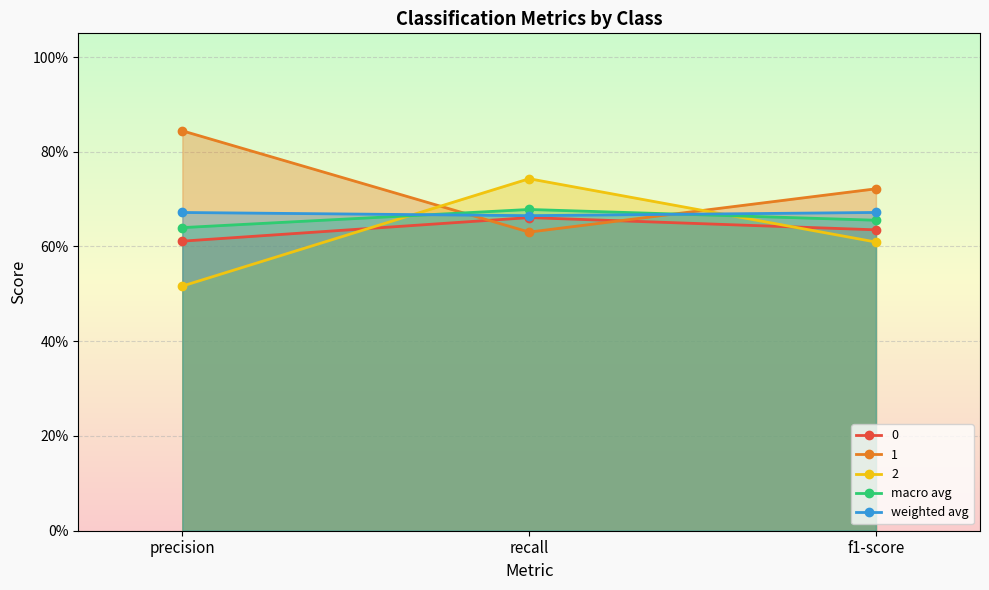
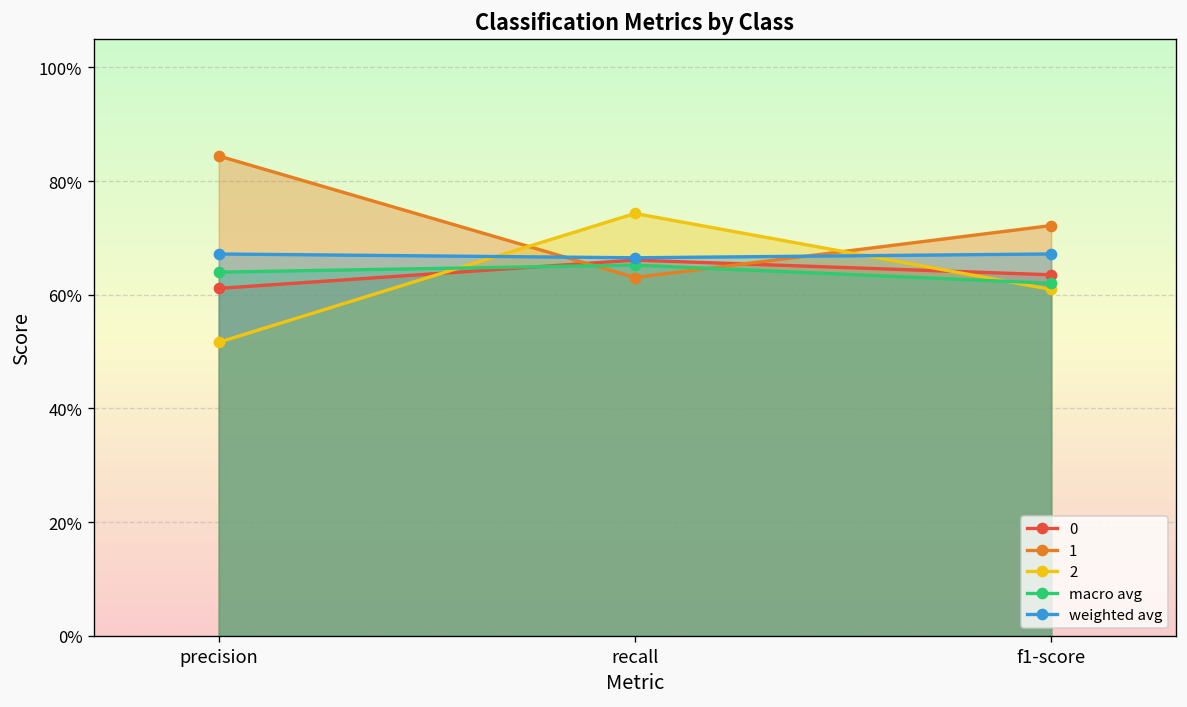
  {
    "macro avg": {
      "precision": "64%",
-     "recall": "68%",
-     "f1-score": "66%"
+     "recall": "65%",
+     "f1-score": "62%"
    },
    "weighted avg": {
      "precision": "67%",
      "f1-score": "67%"
    }
  }
